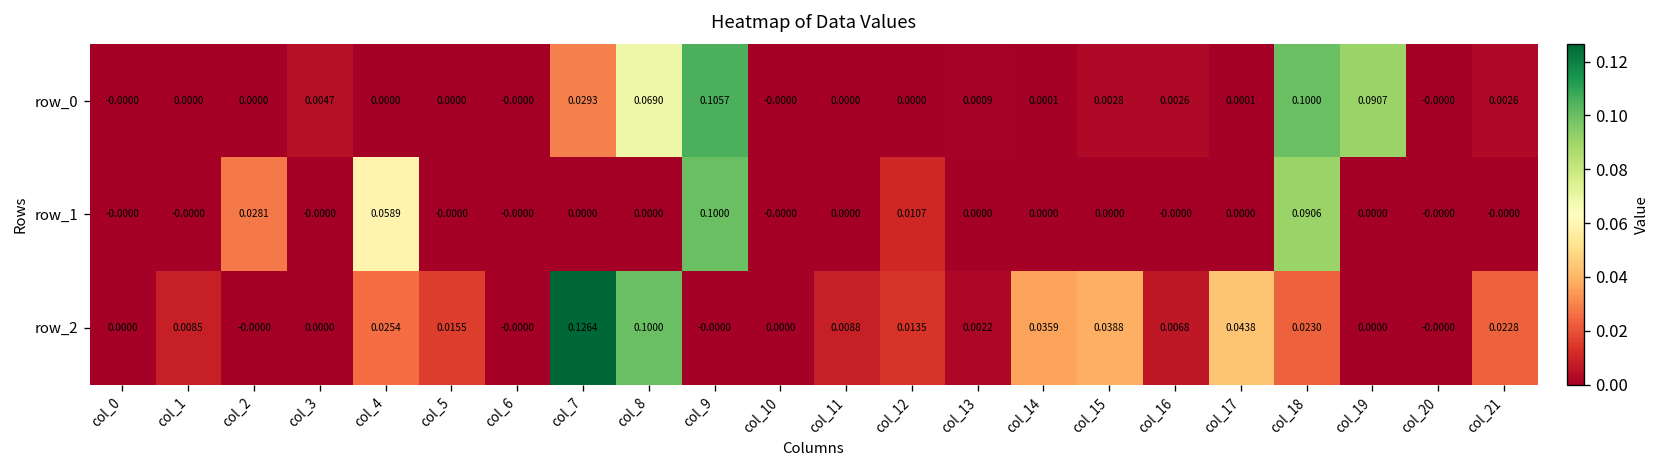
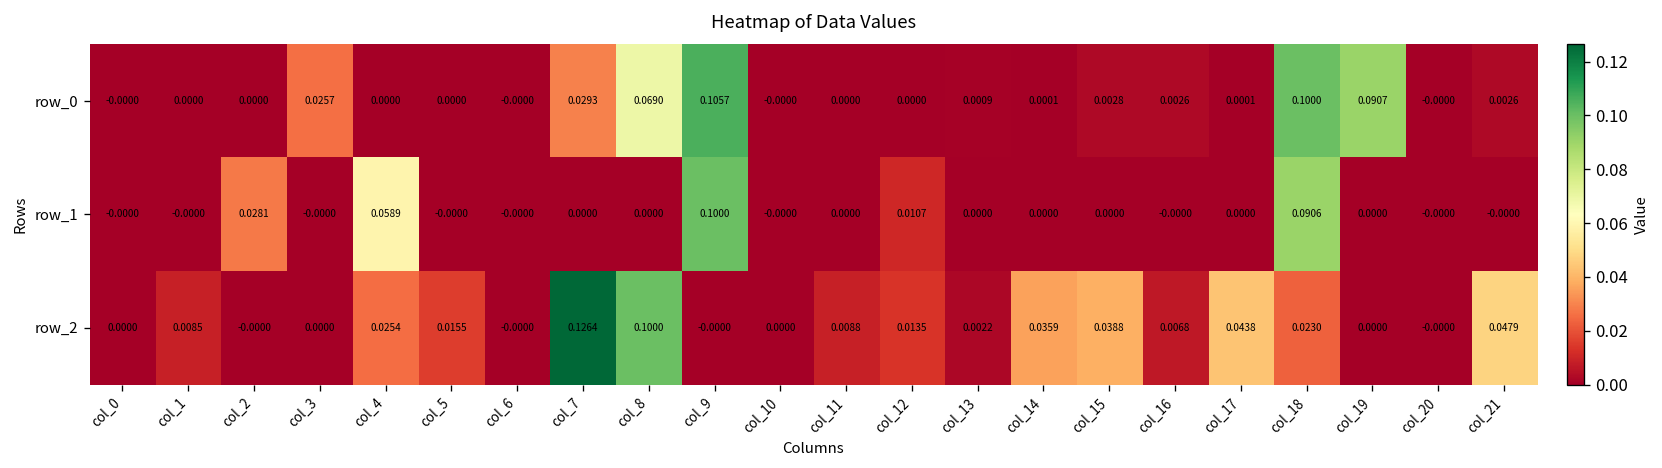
  {
    "row_0": {
      "col_0": -0.0000,
      "col_1": 0.0000,
      "col_2": 0.0000,
-     "col_3": 0.0047,
+     "col_3": 0.0257,
      "col_4": 0.0000,
      "col_5": 0.0000,
      "col_6": -0.0000,
      "col_7": 0.0293,
      "col_8": 0.0690,
      "col_9": 0.1057,
      "col_10": -0.0000,
      "col_11": 0.0000,
      "col_12": 0.0000,
      "col_13": 0.0009,
      "col_14": 0.0001,
      "col_15": 0.0028,
      "col_16": 0.0026,
      "col_17": 0.0001,
      "col_18": 0.1000,
      "col_19": 0.0907,
      "col_20": -0.0000,
      "col_21": 0.0026
    },
    "row_1": {
      "col_0": -0.0000,
      "col_1": -0.0000,
      "col_2": 0.0281,
      "col_3": -0.0000,
      "col_4": 0.0589,
      "col_5": -0.0000,
      "col_6": -0.0000,
      "col_7": 0.0000,
      "col_8": 0.0000,
      "col_9": 0.1000,
      "col_10": -0.0000,
      "col_11": 0.0000,
      "col_12": 0.0107,
      "col_13": 0.0000,
      "col_14": 0.0000,
      "col_15": 0.0000,
      "col_16": -0.0000,
      "col_17": 0.0000,
      "col_18": 0.0906,
      "col_19": 0.0000,
      "col_20": -0.0000,
      "col_21": -0.0000
    },
    "row_2": {
      "col_0": 0.0000,
      "col_1": 0.0085,
      "col_2": -0.0000,
      "col_3": 0.0000,
      "col_4": 0.0254,
      "col_5": 0.0155,
      "col_6": -0.0000,
      "col_7": 0.1264,
      "col_8": 0.1000,
      "col_9": -0.0000,
      "col_10": 0.0000,
      "col_11": 0.0088,
      "col_12": 0.0135,
      "col_13": 0.0022,
      "col_14": 0.0359,
      "col_15": 0.0388,
      "col_16": 0.0068,
      "col_17": 0.0438,
      "col_18": 0.0230,
      "col_19": 0.0000,
      "col_20": -0.0000,
-     "col_21": 0.0228
+     "col_21": 0.0479
    }
  }
